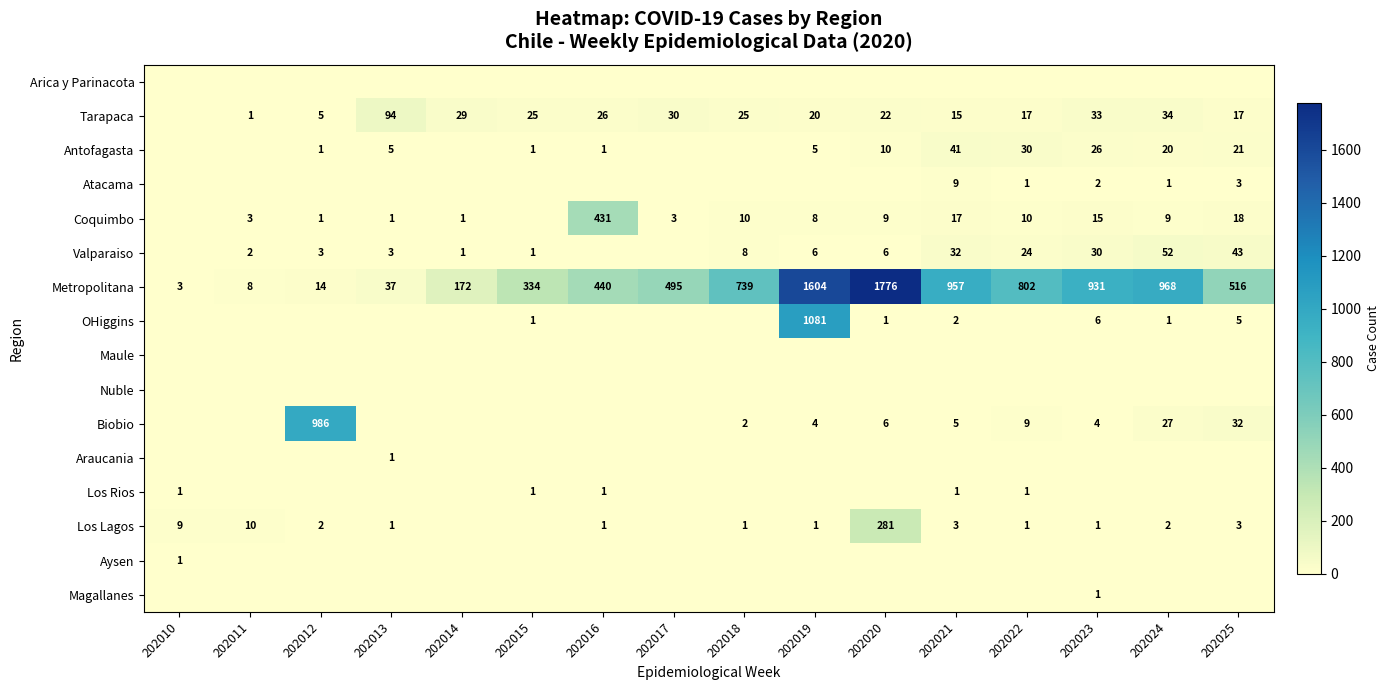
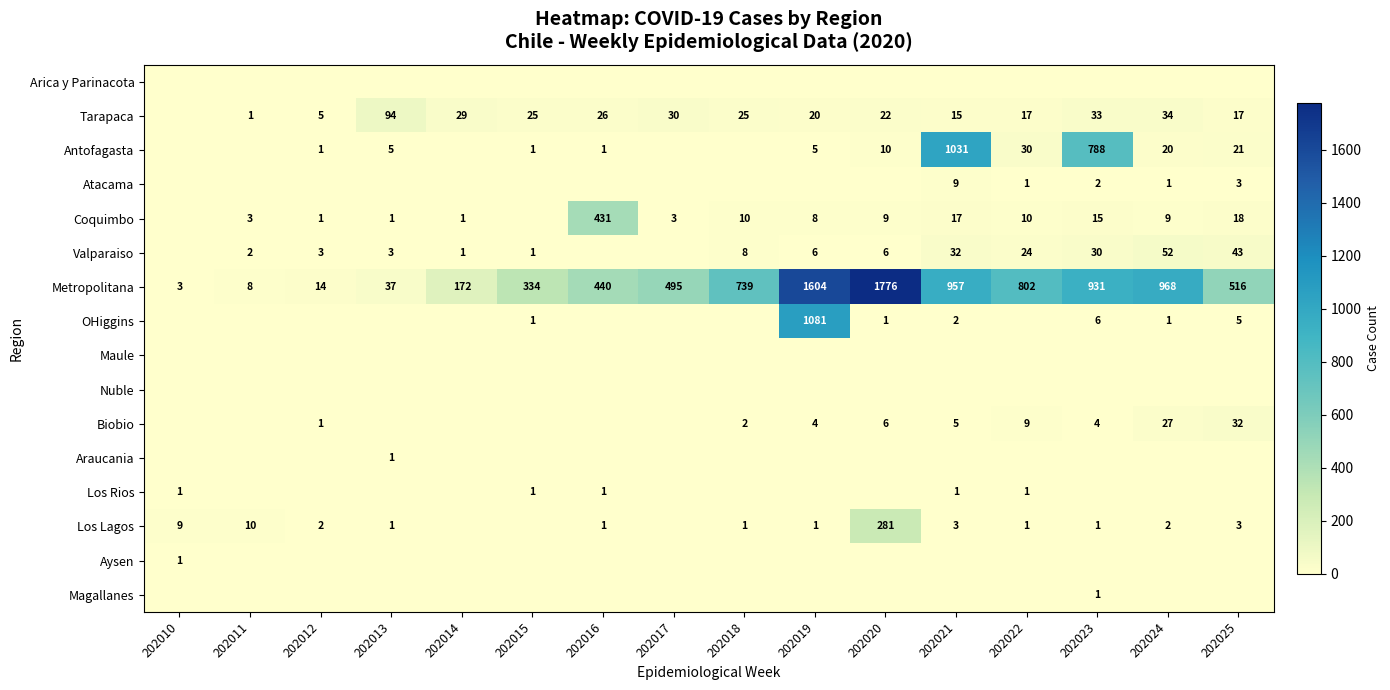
  {
    "Tarapaca": {
      "202011": 1,
      "202012": 5,
      "202013": 94,
      "202014": 29,
      "202015": 25,
      "202016": 26,
      "202017": 30,
      "202018": 25,
      "202019": 20,
      "202020": 22,
      "202021": 15,
      "202022": 17,
      "202023": 33,
      "202024": 34,
      "202025": 17
    },
    "Antofagasta": {
      "202012": 1,
      "202013": 5,
      "202015": 1,
      "202016": 1,
      "202019": 5,
      "202020": 10,
-     "202021": 41,
+     "202021": 1031,
      "202022": 30,
-     "202023": 26,
+     "202023": 788,
      "202024": 20,
      "202025": 21
    },
    "Atacama": {
      "202021": 9,
      "202022": 1,
      "202023": 2,
      "202024": 1,
      "202025": 3
    },
    "Coquimbo": {
      "202011": 3,
      "202012": 1,
      "202013": 1,
      "202014": 1,
      "202016": 431,
      "202017": 3,
      "202018": 10,
      "202019": 8,
      "202020": 9,
      "202021": 17,
      "202022": 10,
      "202023": 15,
      "202024": 9,
      "202025": 18
    },
    "Valparaiso": {
      "202011": 2,
      "202012": 3,
      "202013": 3,
      "202014": 1,
      "202015": 1,
      "202018": 8,
      "202019": 6,
      "202020": 6,
      "202021": 32,
      "202022": 24,
      "202023": 30,
      "202024": 52,
      "202025": 43
    },
    "Metropolitana": {
      "202010": 3,
      "202011": 8,
      "202012": 14,
      "202013": 37,
      "202014": 172,
      "202015": 334,
      "202016": 440,
      "202017": 495,
      "202018": 739,
      "202019": 1604,
      "202020": 1776,
      "202021": 957,
      "202022": 802,
      "202023": 931,
      "202024": 968,
      "202025": 516
    },
    "OHiggins": {
      "202015": 1,
      "202019": 1081,
      "202020": 1,
      "202021": 2,
      "202023": 6,
      "202024": 1,
      "202025": 5
    },
    "Biobio": {
-     "202012": 986,
+     "202012": 1,
      "202018": 2,
      "202019": 4,
      "202020": 6,
      "202021": 5,
      "202022": 9,
      "202023": 4,
      "202024": 27,
      "202025": 32
    },
    "Araucania": {
      "202013": 1
    },
    "Los Rios": {
      "202010": 1,
      "202015": 1,
      "202016": 1,
      "202021": 1,
      "202022": 1
    },
    "Los Lagos": {
      "202010": 9,
      "202011": 10,
      "202012": 2,
      "202013": 1,
      "202016": 1,
      "202018": 1,
      "202019": 1,
      "202020": 281,
      "202021": 3,
      "202022": 1,
      "202023": 1,
      "202024": 2,
      "202025": 3
    },
    "Aysen": {
      "202010": 1
    },
    "Magallanes": {
      "202023": 1
    }
  }
